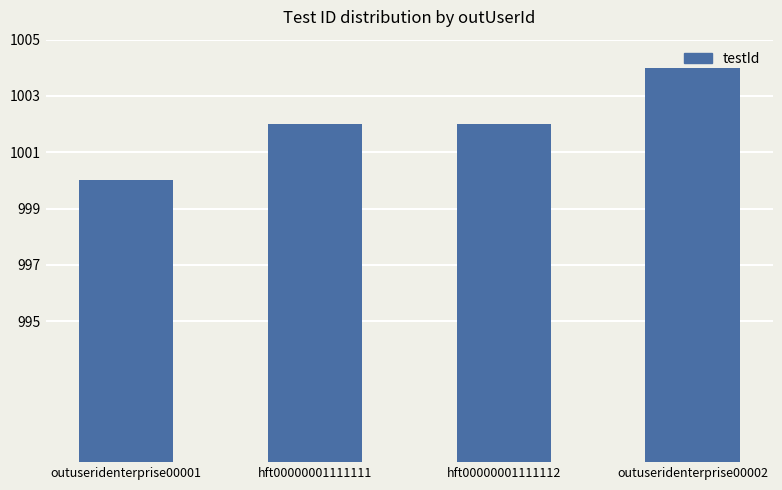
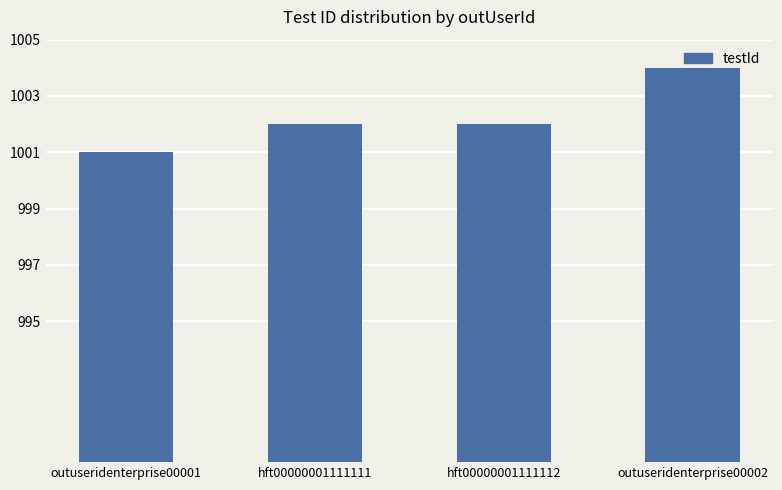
  {
-   "outuseridenterprise00001": 1000,
+   "outuseridenterprise00001": 1001,
    "hft00000001111111": 1002,
    "hft00000001111112": 1002,
    "outuseridenterprise00002": 1004
  }
